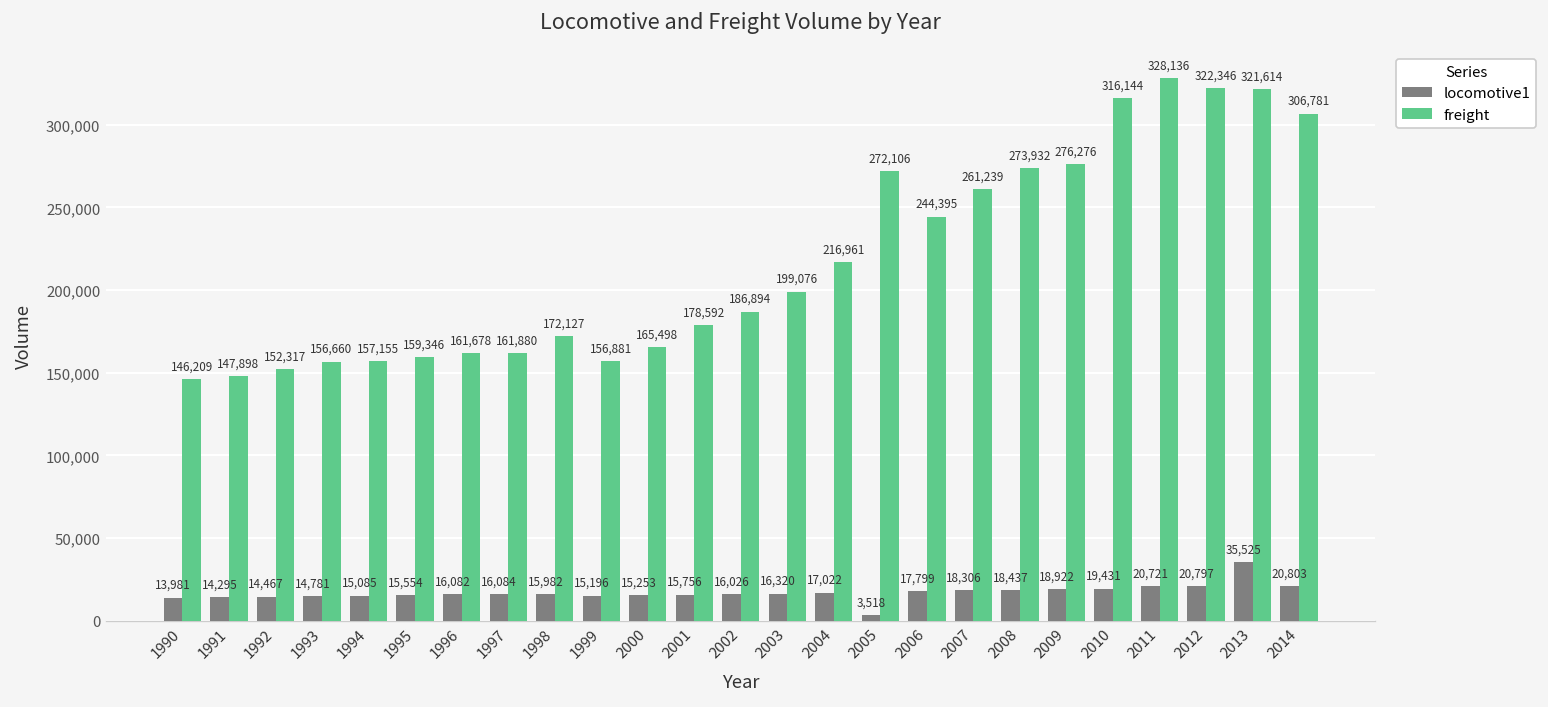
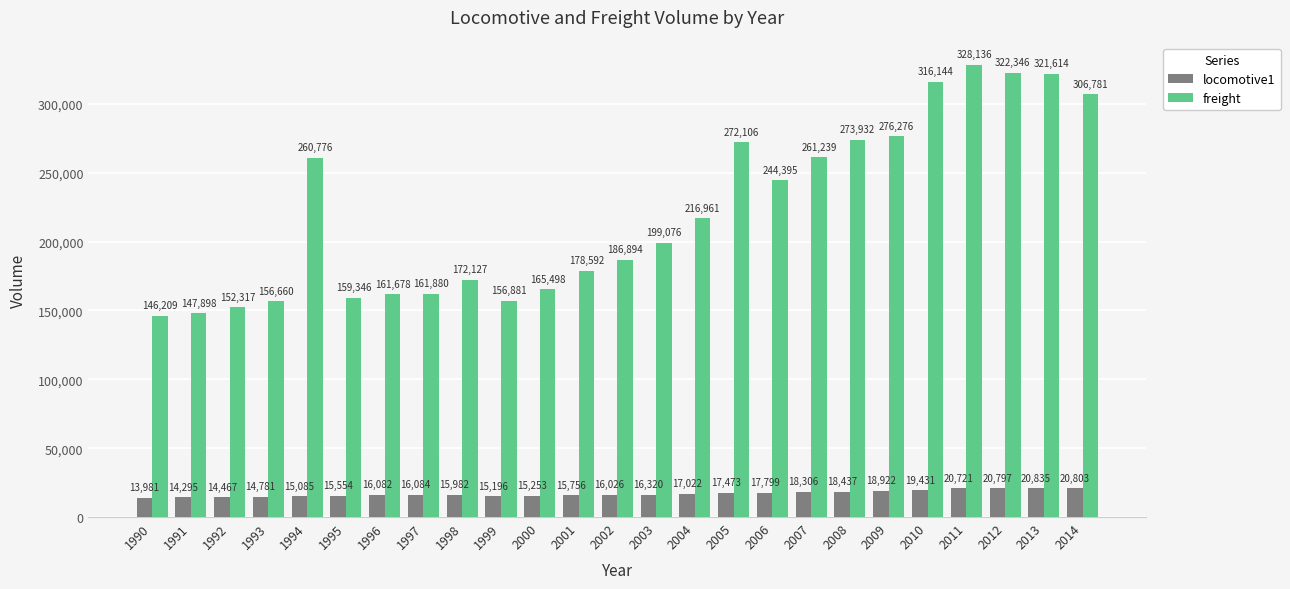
  {
    "locomotive1": {
      "1990": "13,981",
      "1991": "14,295",
      "1992": "14,467",
      "1993": "14,781",
      "1994": "15,085",
      "1995": "15,554",
      "1996": "16,082",
      "1997": "16,084",
      "1998": "15,982",
      "1999": "15,196",
      "2000": "15,253",
      "2001": "15,756",
      "2002": "16,026",
      "2003": "16,320",
      "2004": "17,022",
-     "2005": "3,518",
+     "2005": "17,473",
      "2006": "17,799",
      "2007": "18,306",
      "2008": "18,437",
      "2009": "18,922",
      "2010": "19,431",
      "2011": "20,721",
      "2012": "20,797",
-     "2013": "35,525",
+     "2013": "20,835",
      "2014": "20,803"
    },
    "freight": {
      "1990": "146,209",
      "1991": "147,898",
      "1992": "152,317",
      "1993": "156,660",
-     "1994": "157,155",
+     "1994": "260,776",
      "1995": "159,346",
      "1996": "161,678",
      "1997": "161,880",
      "1998": "172,127",
      "1999": "156,881",
      "2000": "165,498",
      "2001": "178,592",
      "2002": "186,894",
      "2003": "199,076",
      "2004": "216,961",
      "2005": "272,106",
      "2006": "244,395",
      "2007": "261,239",
      "2008": "273,932",
      "2009": "276,276",
      "2010": "316,144",
      "2011": "328,136",
      "2012": "322,346",
      "2013": "321,614",
      "2014": "306,781"
    }
  }
